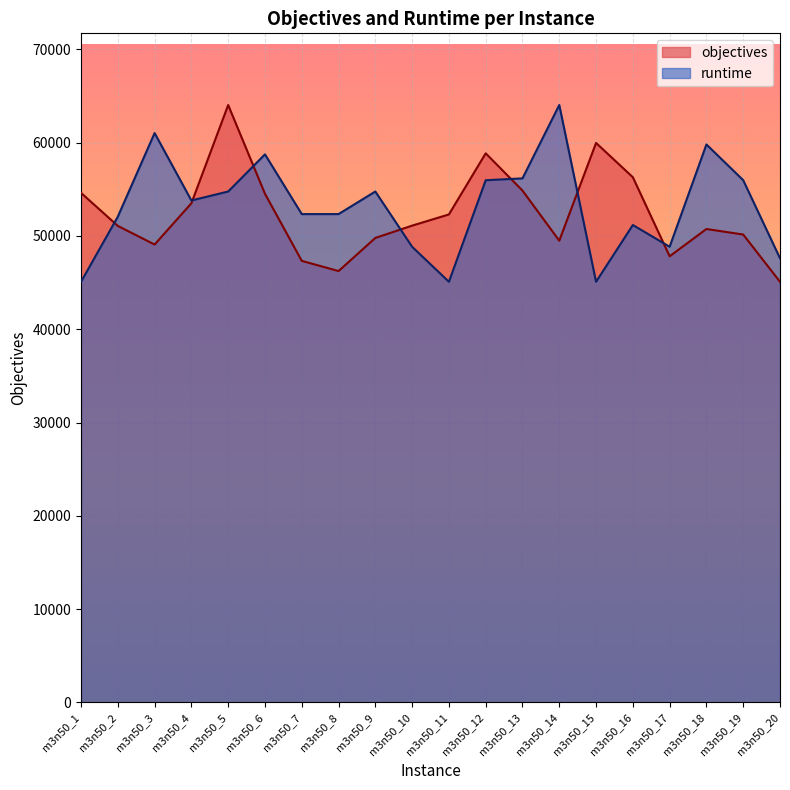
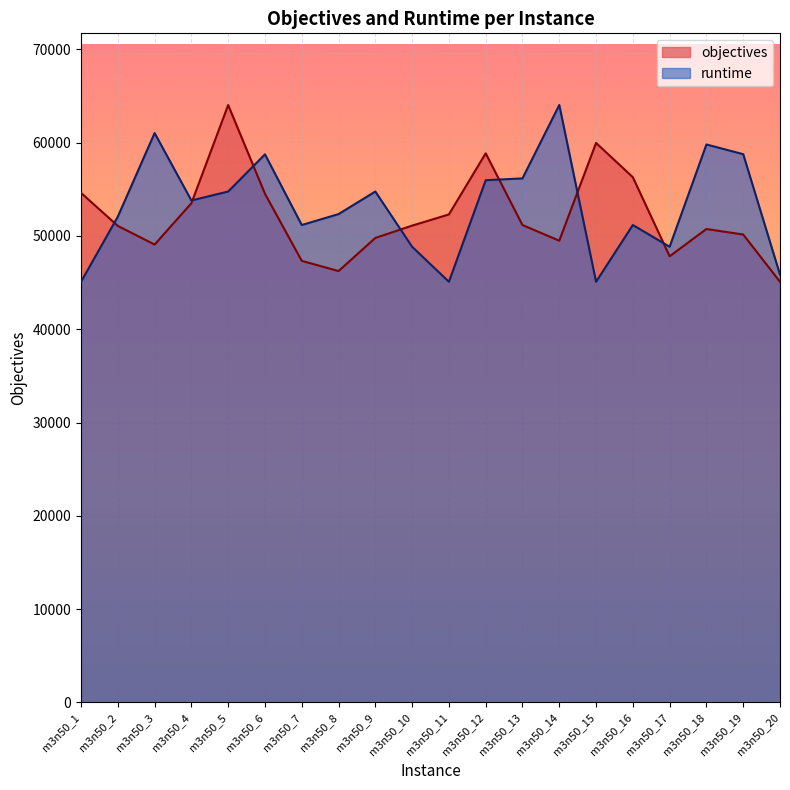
  {
    "objectives": {
      "m3n50_1": 55000,
      "m3n50_2": 51000,
      "m3n50_3": 49000,
      "m3n50_4": 53000,
      "m3n50_5": 64000,
      "m3n50_6": 55000,
      "m3n50_7": 47000,
      "m3n50_8": 46000,
      "m3n50_9": 50000,
      "m3n50_10": 51000,
      "m3n50_11": 52000,
      "m3n50_12": 59000,
-     "m3n50_13": 55000,
+     "m3n50_13": 51000,
      "m3n50_14": 49000,
      "m3n50_15": 60000,
      "m3n50_16": 56000,
      "m3n50_17": 48000,
      "m3n50_18": 51000,
      "m3n50_19": 50000,
      "m3n50_20": 45000
    },
    "runtime": {
      "m3n50_1": 45000,
      "m3n50_2": 52000,
      "m3n50_3": 61000,
      "m3n50_4": 54000,
      "m3n50_5": 55000,
      "m3n50_6": 59000,
-     "m3n50_7": 52000,
+     "m3n50_7": 51000,
      "m3n50_8": 52000,
      "m3n50_9": 55000,
      "m3n50_10": 49000,
      "m3n50_11": 45000,
      "m3n50_12": 56000,
      "m3n50_13": 56000,
      "m3n50_14": 64000,
      "m3n50_15": 45000,
      "m3n50_16": 51000,
      "m3n50_17": 49000,
      "m3n50_18": 60000,
-     "m3n50_19": 56000,
-     "m3n50_20": 48000
+     "m3n50_19": 59000,
+     "m3n50_20": 46000
    }
  }
